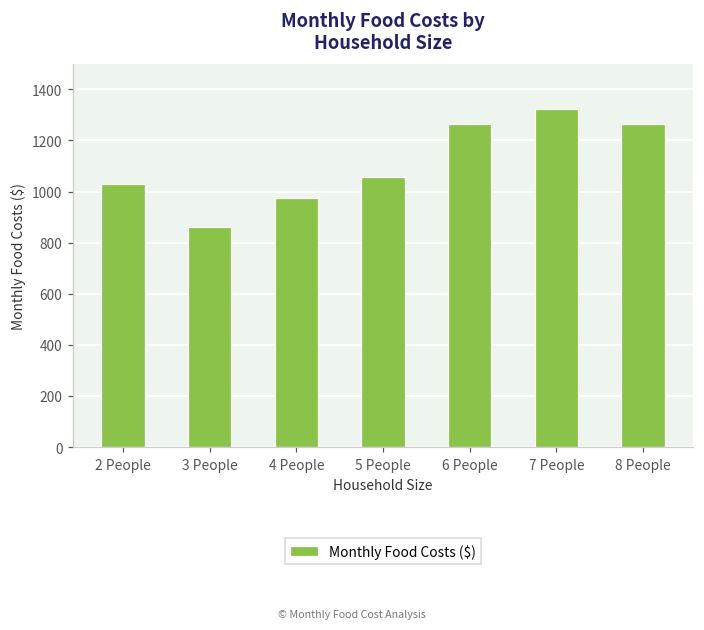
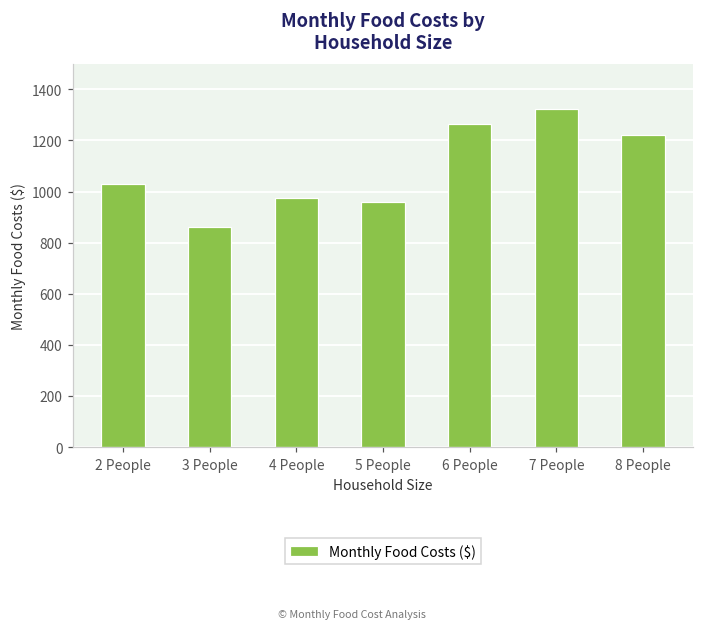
  {
    "2 People": 1030,
    "3 People": 860,
    "4 People": 970,
-   "5 People": 1060,
+   "5 People": 960,
    "6 People": 1260,
    "7 People": 1320,
-   "8 People": 1270
+   "8 People": 1220
  }
